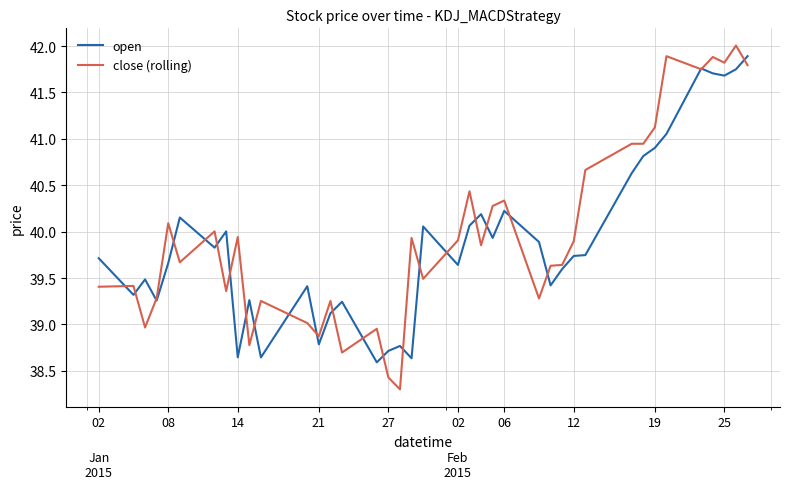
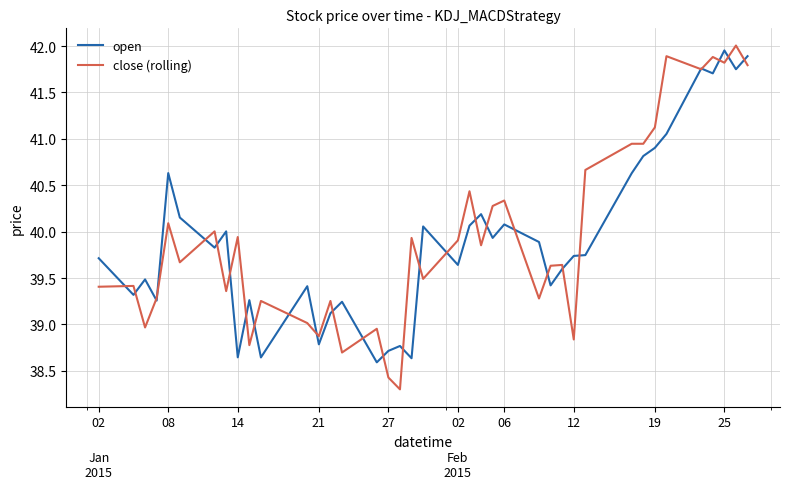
  {
    "open": {
-     "08": 39.7,
+     "08": 40.6,
      "14": 38.6,
      "21": 38.8,
      "27": 38.7,
-     "06": 40.2,
+     "06": 40.1,
      "12": 39.7,
      "19": 40.9,
-     "25": 41.7
+     "25": 42.0
    },
    "close (rolling)": {
      "08": 40.1,
      "14": 39.9,
      "21": 38.9,
      "27": 38.4,
      "06": 40.3,
-     "12": 39.9,
+     "12": 38.8,
      "19": 41.1,
      "25": 41.8
    }
  }
